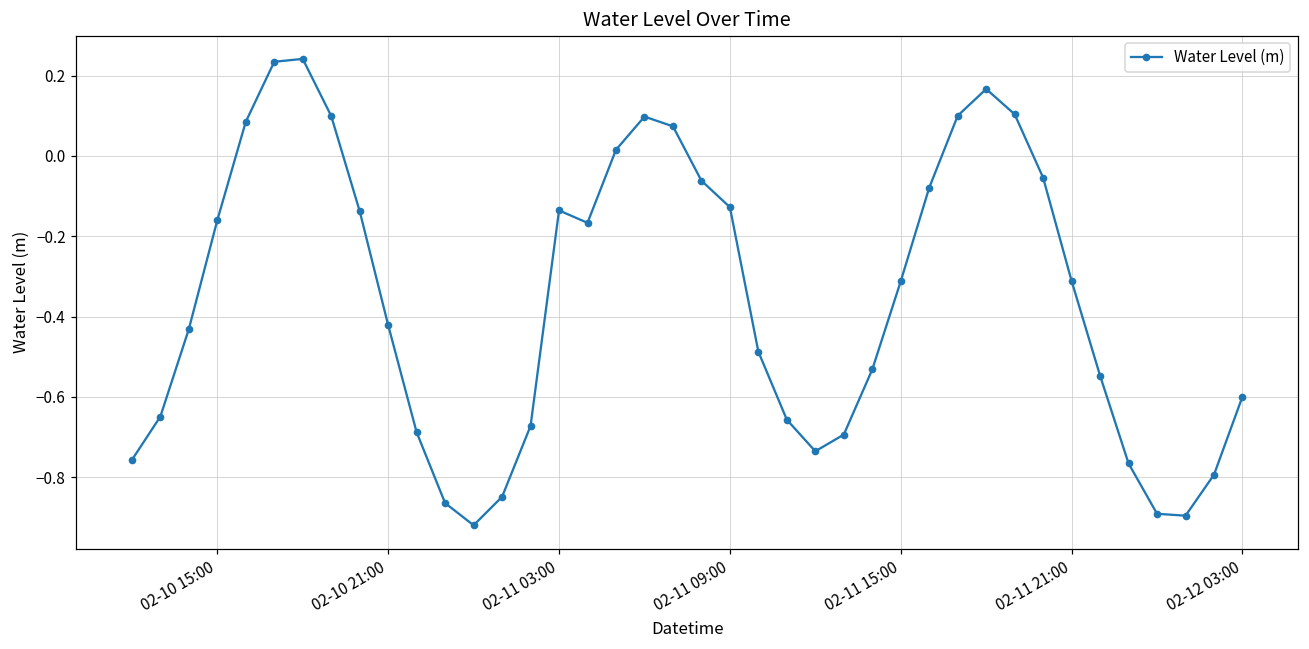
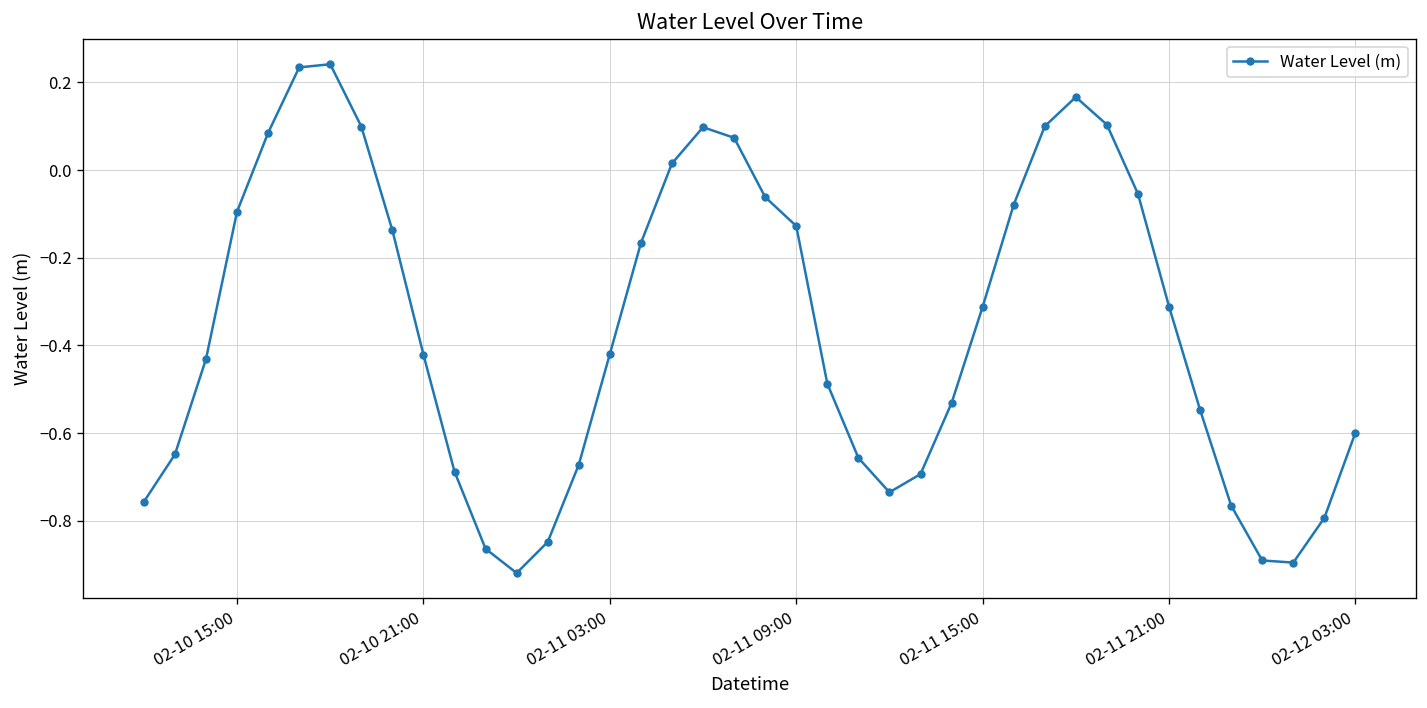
  {
-   "02-10 15:00": -0.16,
+   "02-10 15:00": -0.09,
    "02-10 21:00": -0.42,
-   "02-11 03:00": -0.14,
+   "02-11 03:00": -0.42,
    "02-11 09:00": -0.13,
    "02-11 15:00": -0.31,
    "02-11 21:00": -0.31,
    "02-12 03:00": -0.60
  }
